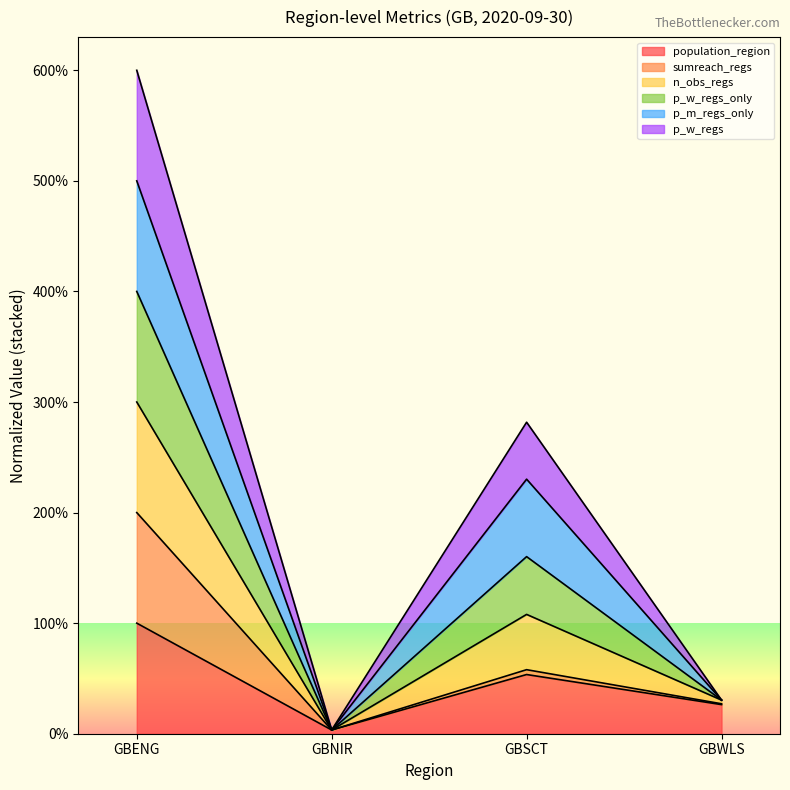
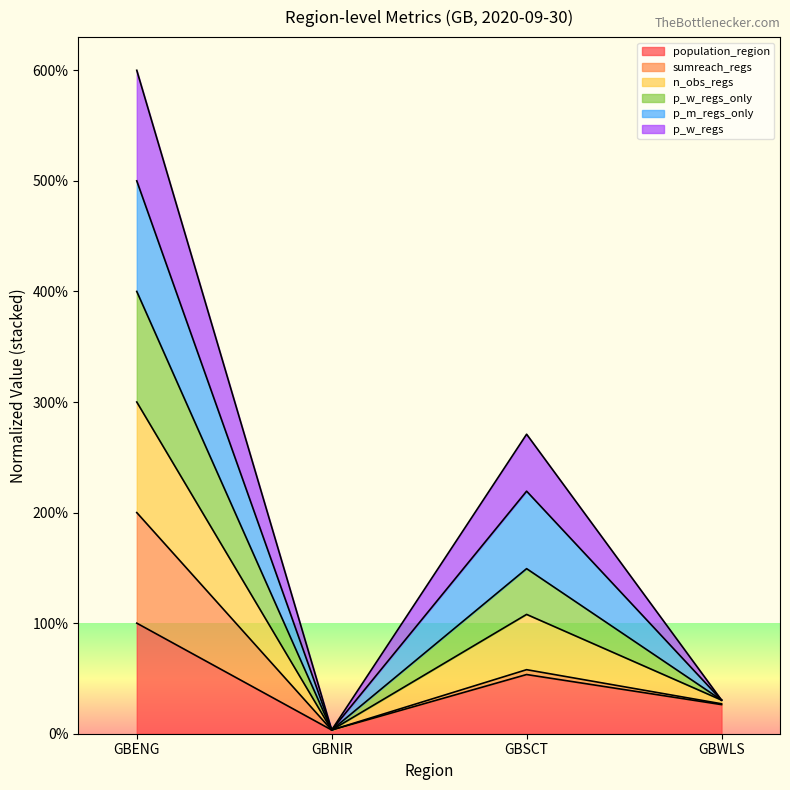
  {
    "population_region": {
      "GBENG": "100%",
      "GBSCT": "54%"
    },
    "sumreach_regs": {
      "GBENG": "100%",
      "GBSCT": "4%"
    },
    "n_obs_regs": {
      "GBENG": "100%",
      "GBSCT": "50%"
    },
    "p_w_regs_only": {
      "GBENG": "100%",
-     "GBSCT": "52%"
+     "GBSCT": "41%"
    },
    "p_m_regs_only": {
      "GBENG": "100%",
      "GBSCT": "70%"
    },
    "p_w_regs": {
      "GBENG": "100%",
      "GBSCT": "52%"
    }
  }
